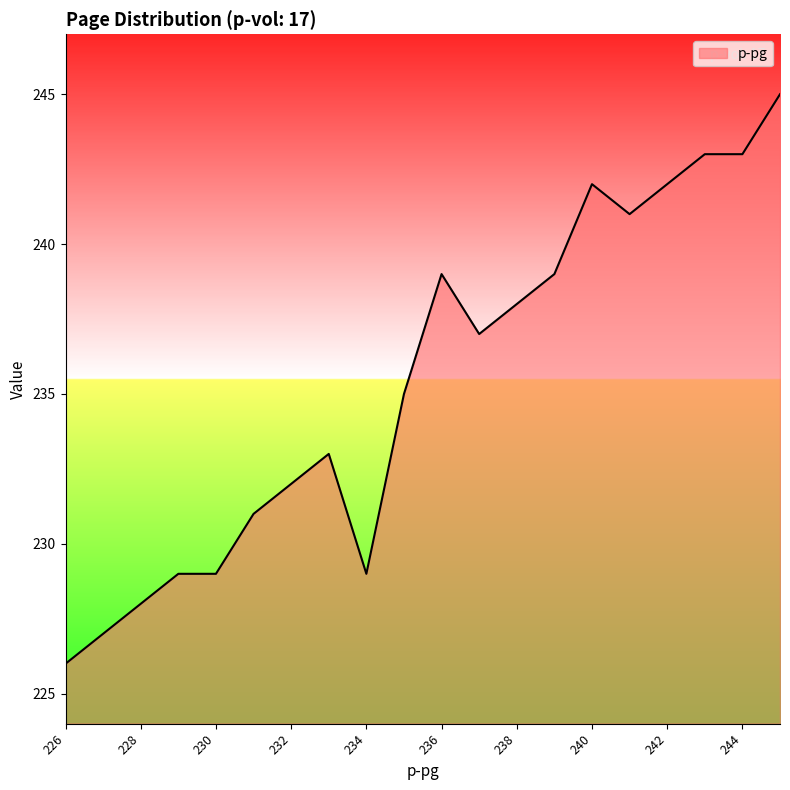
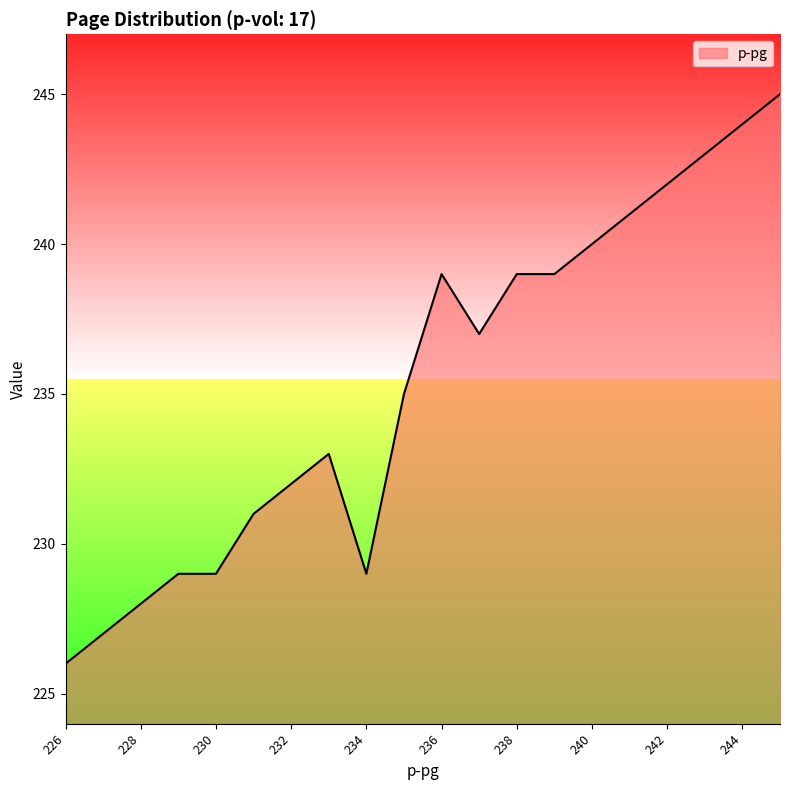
  {
    "226": 226,
    "228": 228,
    "230": 229,
    "232": 232,
    "234": 229,
    "236": 239,
-   "238": 238,
-   "240": 242,
+   "238": 239,
+   "240": 240,
    "242": 242,
-   "244": 243
+   "244": 244
  }
